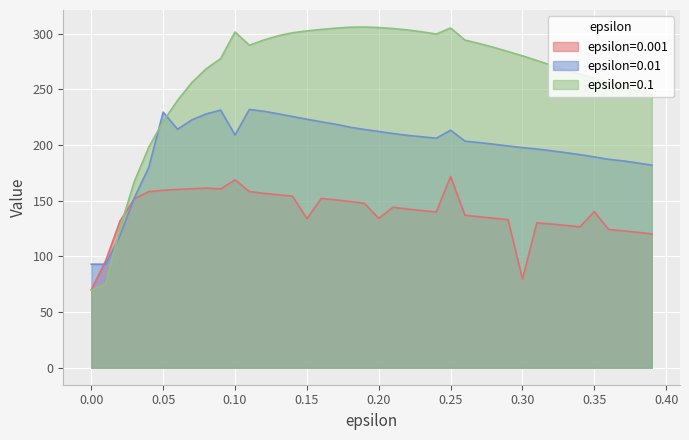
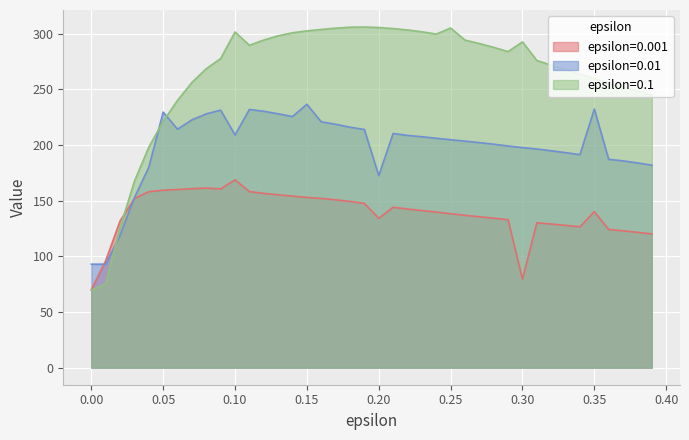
  {
    "epsilon=0.001": {
      "0.05": 159,
      "0.10": 169,
-     "0.15": 134,
+     "0.15": 153,
      "0.20": 134,
-     "0.25": 172,
+     "0.25": 138,
      "0.30": 80,
      "0.35": 140
    },
    "epsilon=0.01": {
      "0.00": 93,
      "0.05": 230,
      "0.10": 209,
-     "0.15": 223,
-     "0.20": 212,
-     "0.25": 213,
+     "0.15": 237,
+     "0.20": 173,
+     "0.25": 205,
      "0.30": 198,
-     "0.35": 189
+     "0.35": 232
    },
    "epsilon=0.1": {
      "0.05": 221,
      "0.10": 302,
      "0.15": 303,
      "0.20": 306,
      "0.25": 305,
-     "0.30": 280
+     "0.30": 293
    }
  }
